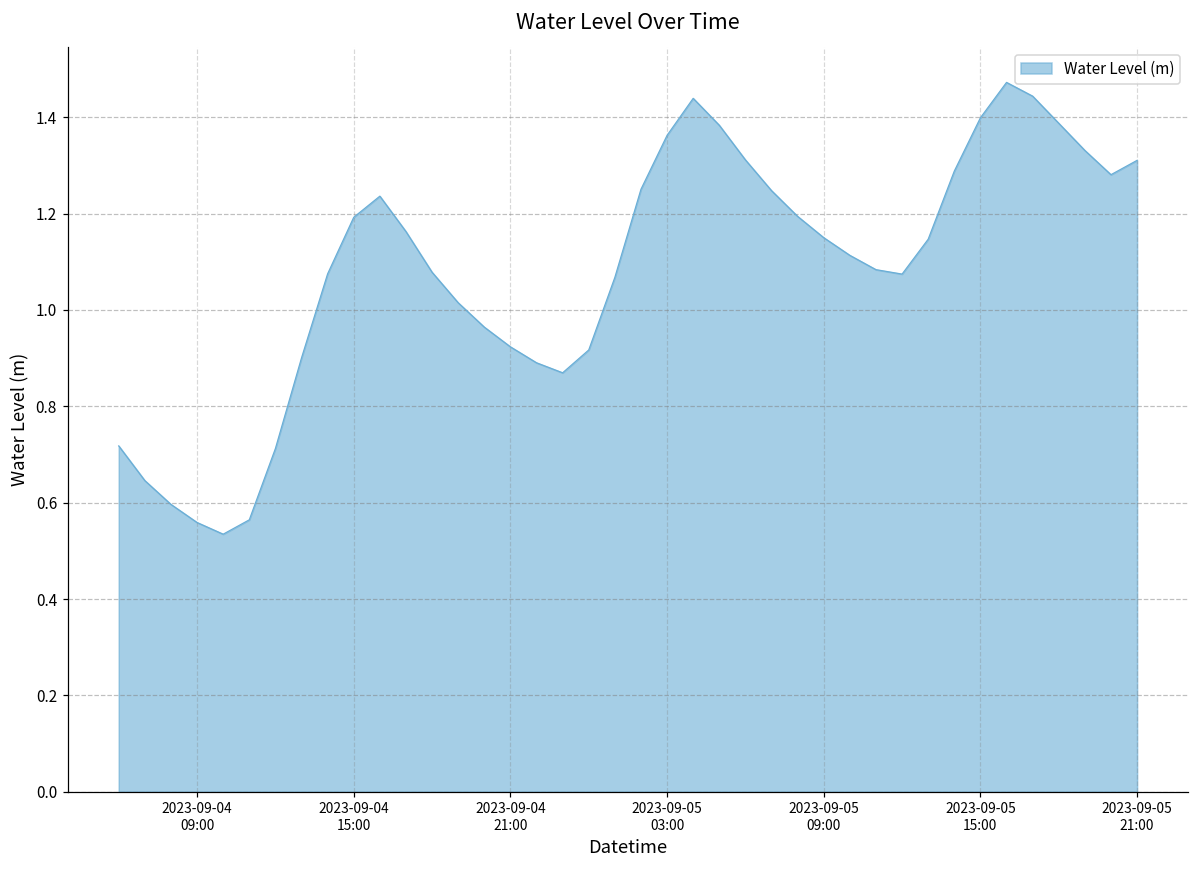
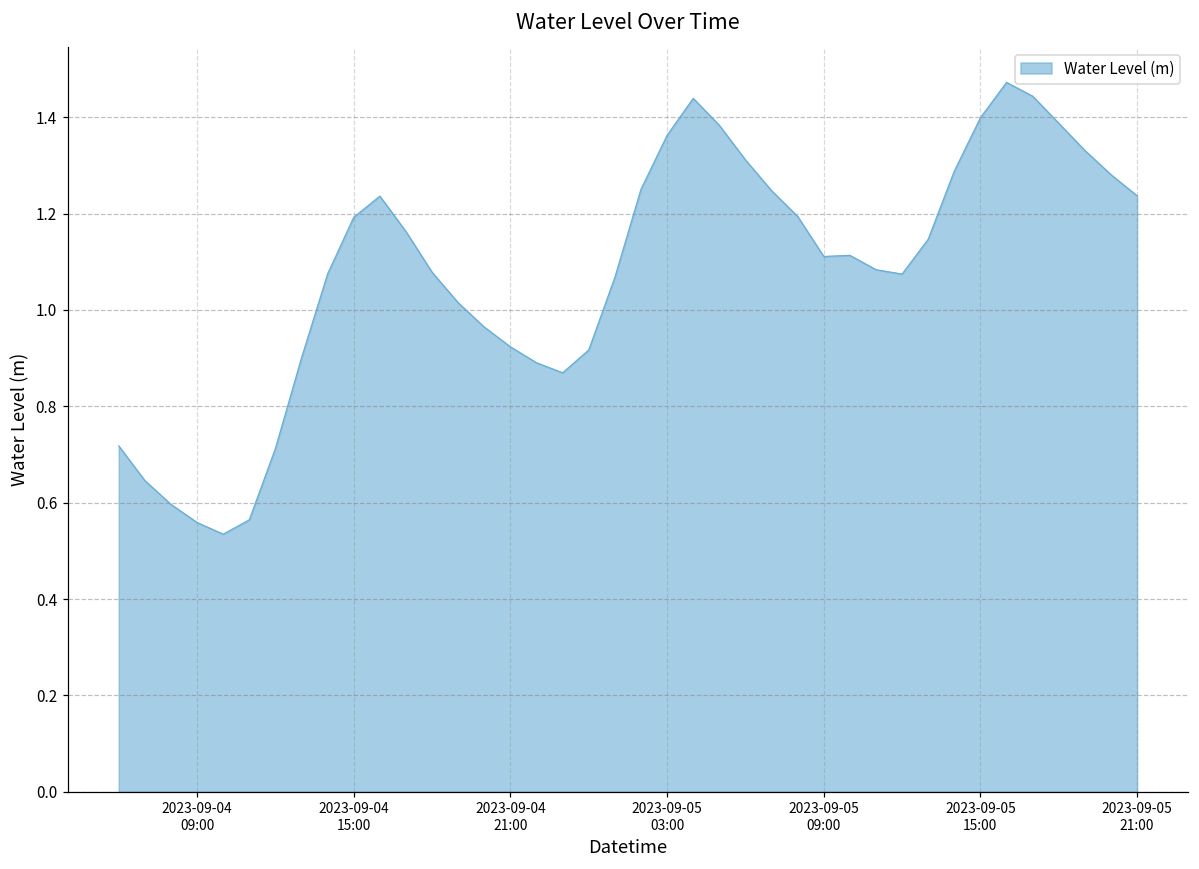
  {
    "2023-09-04 09:00": 0.56,
    "2023-09-04 15:00": 1.19,
    "2023-09-04 21:00": 0.92,
    "2023-09-05 03:00": 1.36,
-   "2023-09-05 09:00": 1.15,
+   "2023-09-05 09:00": 1.11,
    "2023-09-05 15:00": 1.40,
-   "2023-09-05 21:00": 1.31
+   "2023-09-05 21:00": 1.24
  }
